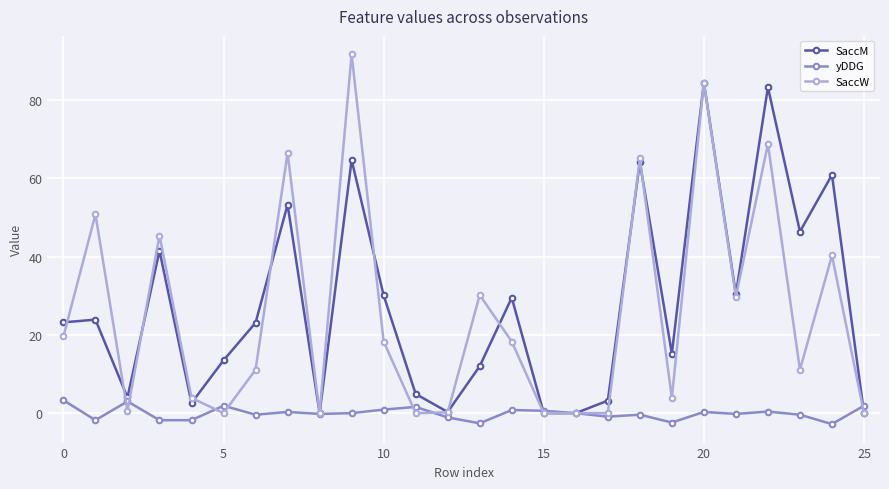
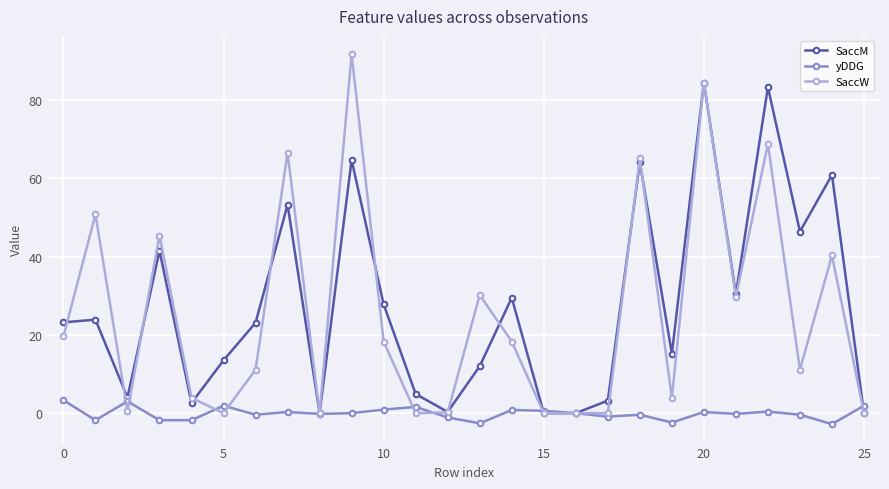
  {
    "SaccM": {
      "0": 23,
      "5": 14,
-     "10": 30
+     "10": 28
    }
  }
